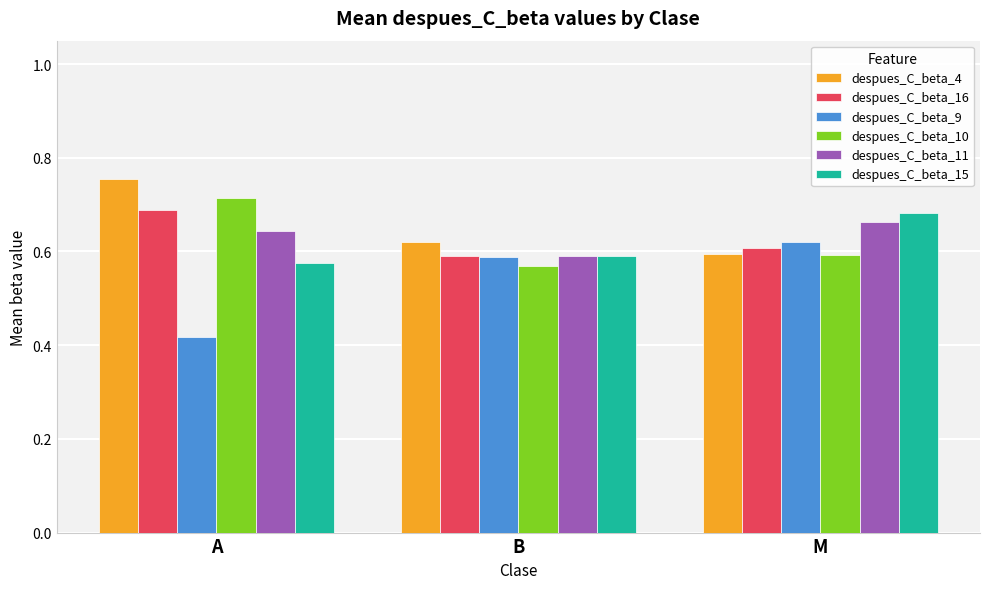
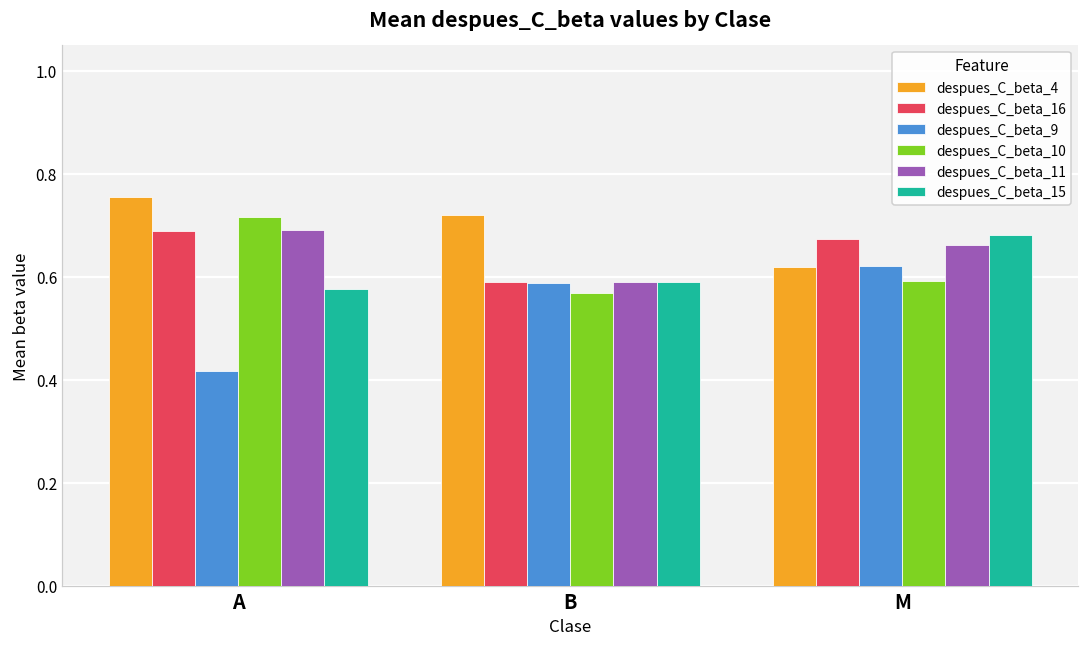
  {
    "despues_C_beta_4": {
      "A": 0.76,
-     "B": 0.62,
-     "M": 0.60
+     "B": 0.72,
+     "M": 0.62
    },
    "despues_C_beta_16": {
      "A": 0.69,
      "B": 0.59,
-     "M": 0.61
+     "M": 0.67
    },
    "despues_C_beta_9": {
      "A": 0.42,
      "B": 0.59,
      "M": 0.62
    },
    "despues_C_beta_10": {
      "A": 0.72,
      "B": 0.57,
      "M": 0.59
    },
    "despues_C_beta_11": {
-     "A": 0.64,
+     "A": 0.69,
      "B": 0.59,
      "M": 0.66
    },
    "despues_C_beta_15": {
      "A": 0.58,
      "B": 0.59,
      "M": 0.68
    }
  }
